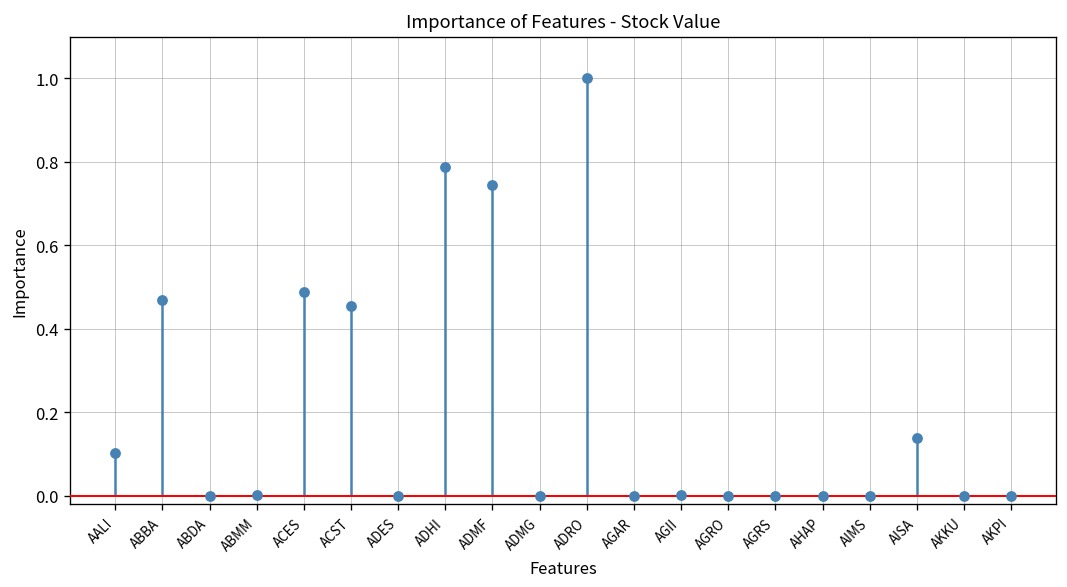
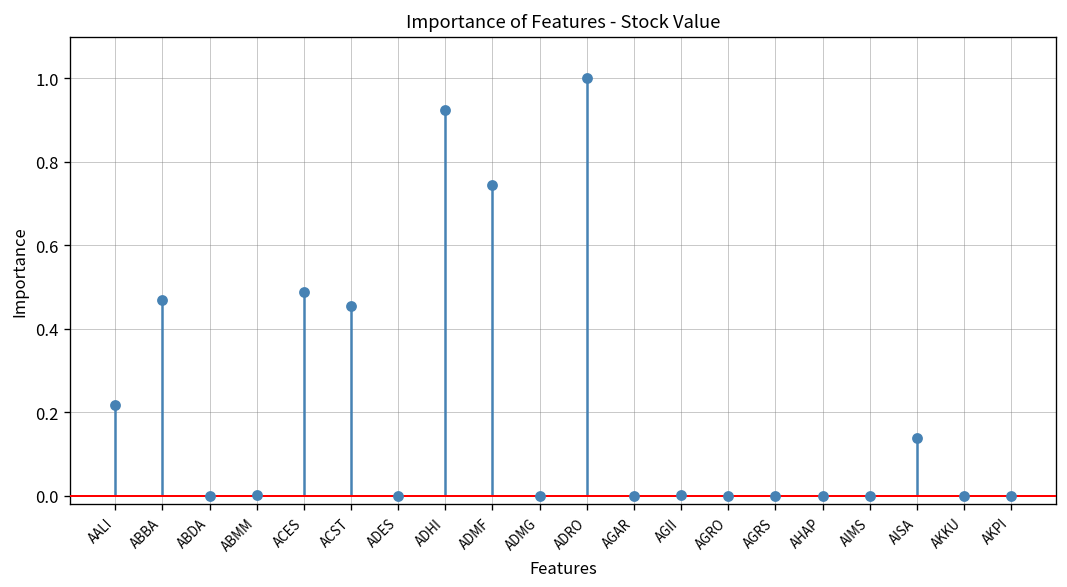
  {
-   "AALI": 0.10,
-   "ADHI": 0.79
+   "AALI": 0.22,
+   "ADHI": 0.92
  }
